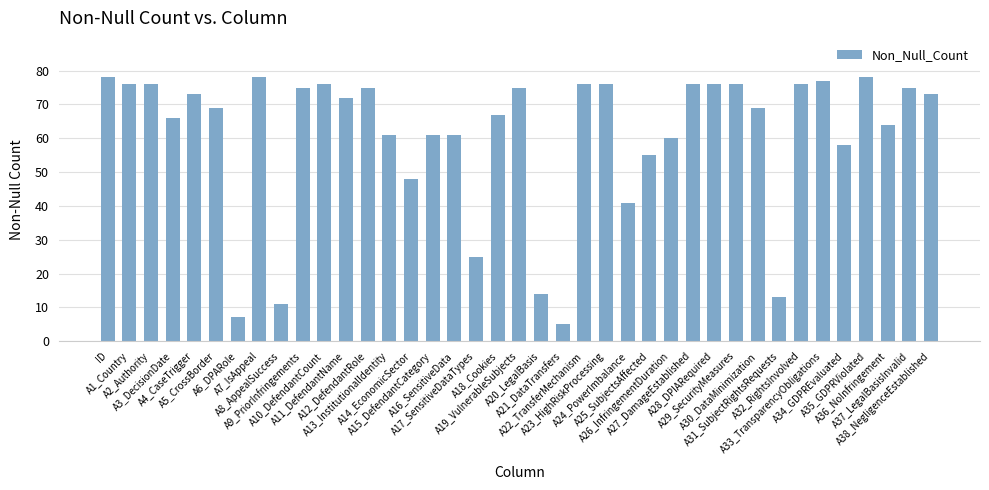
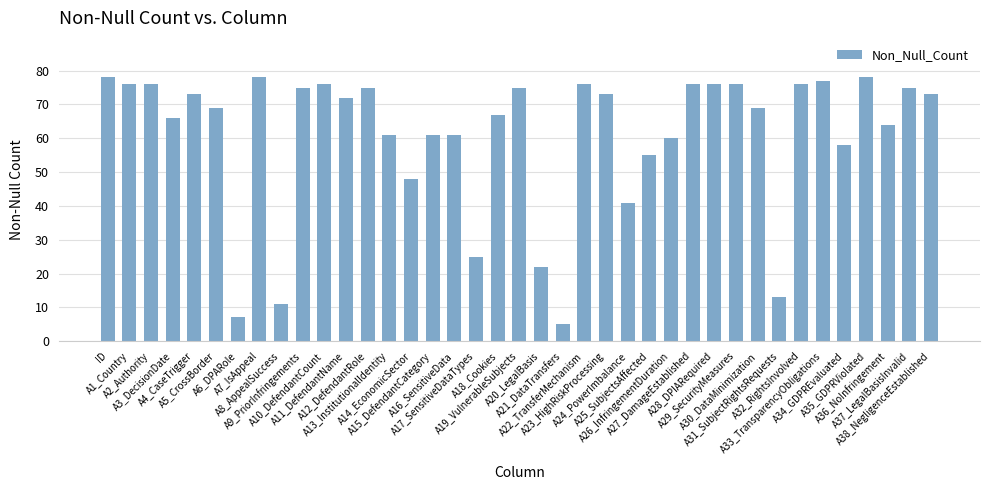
  {
    "ID": 78,
    "A1_Country": 76,
    "A2_Authority": 76,
    "A3_DecisionDate": 66,
    "A4_CaseTrigger": 73,
    "A5_CrossBorder": 69,
    "A6_DPARole": 7,
    "A7_IsAppeal": 78,
    "A8_AppealSuccess": 11,
    "A9_PriorInfringements": 75,
    "A10_DefendantCount": 76,
    "A11_DefendantName": 72,
    "A12_DefendantRole": 75,
    "A13_InstitutionalIdentity": 61,
    "A14_EconomicSector": 48,
    "A15_DefendantCategory": 61,
    "A16_SensitiveData": 61,
    "A17_SensitiveDataTypes": 25,
    "A18_Cookies": 67,
    "A19_VulnerableSubjects": 75,
-   "A20_LegalBasis": 14,
+   "A20_LegalBasis": 22,
    "A21_DataTransfers": 5,
    "A22_TransferMechanism": 76,
-   "A23_HighRiskProcessing": 76,
+   "A23_HighRiskProcessing": 73,
    "A24_PowerImbalance": 41,
    "A25_SubjectsAffected": 55,
    "A26_InfringementDuration": 60,
    "A27_DamageEstablished": 76,
    "A28_DPIARequired": 76,
    "A29_SecurityMeasures": 76,
    "A30_DataMinimization": 69,
    "A31_SubjectRightsRequests": 13,
    "A32_RightsInvolved": 76,
    "A33_TransparencyObligations": 77,
    "A34_GDPREvaluated": 58,
    "A35_GDPRViolated": 78,
    "A36_NoInfringement": 64,
    "A37_LegalBasisInvalid": 75,
    "A38_NegligenceEstablished": 73
  }
